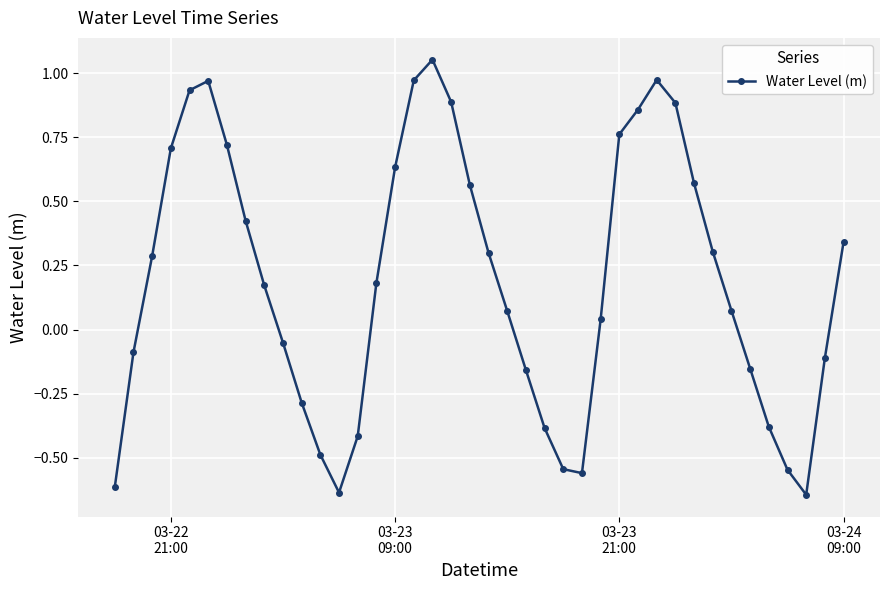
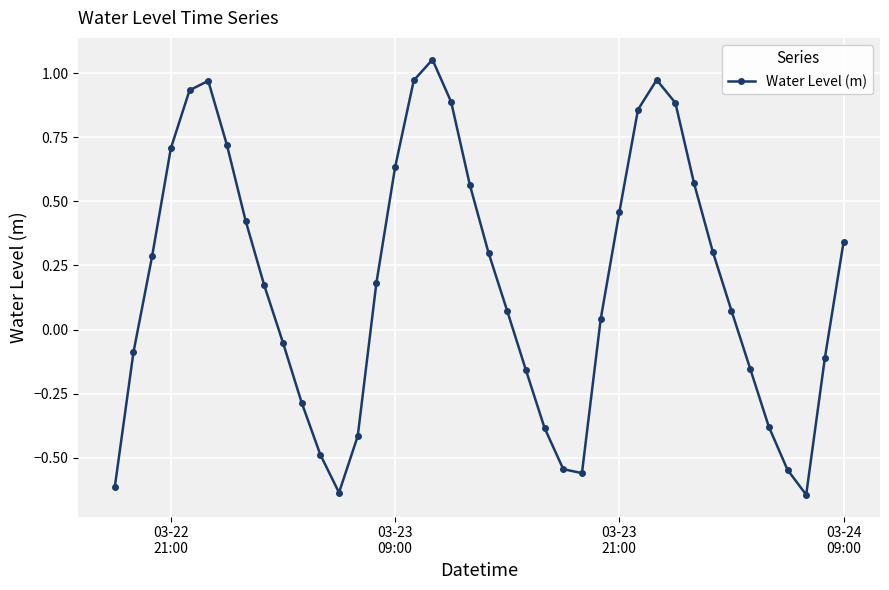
  {
    "03-22 21:00": 0.71,
    "03-23 09:00": 0.63,
-   "03-23 21:00": 0.76,
+   "03-23 21:00": 0.46,
    "03-24 09:00": 0.34
  }
